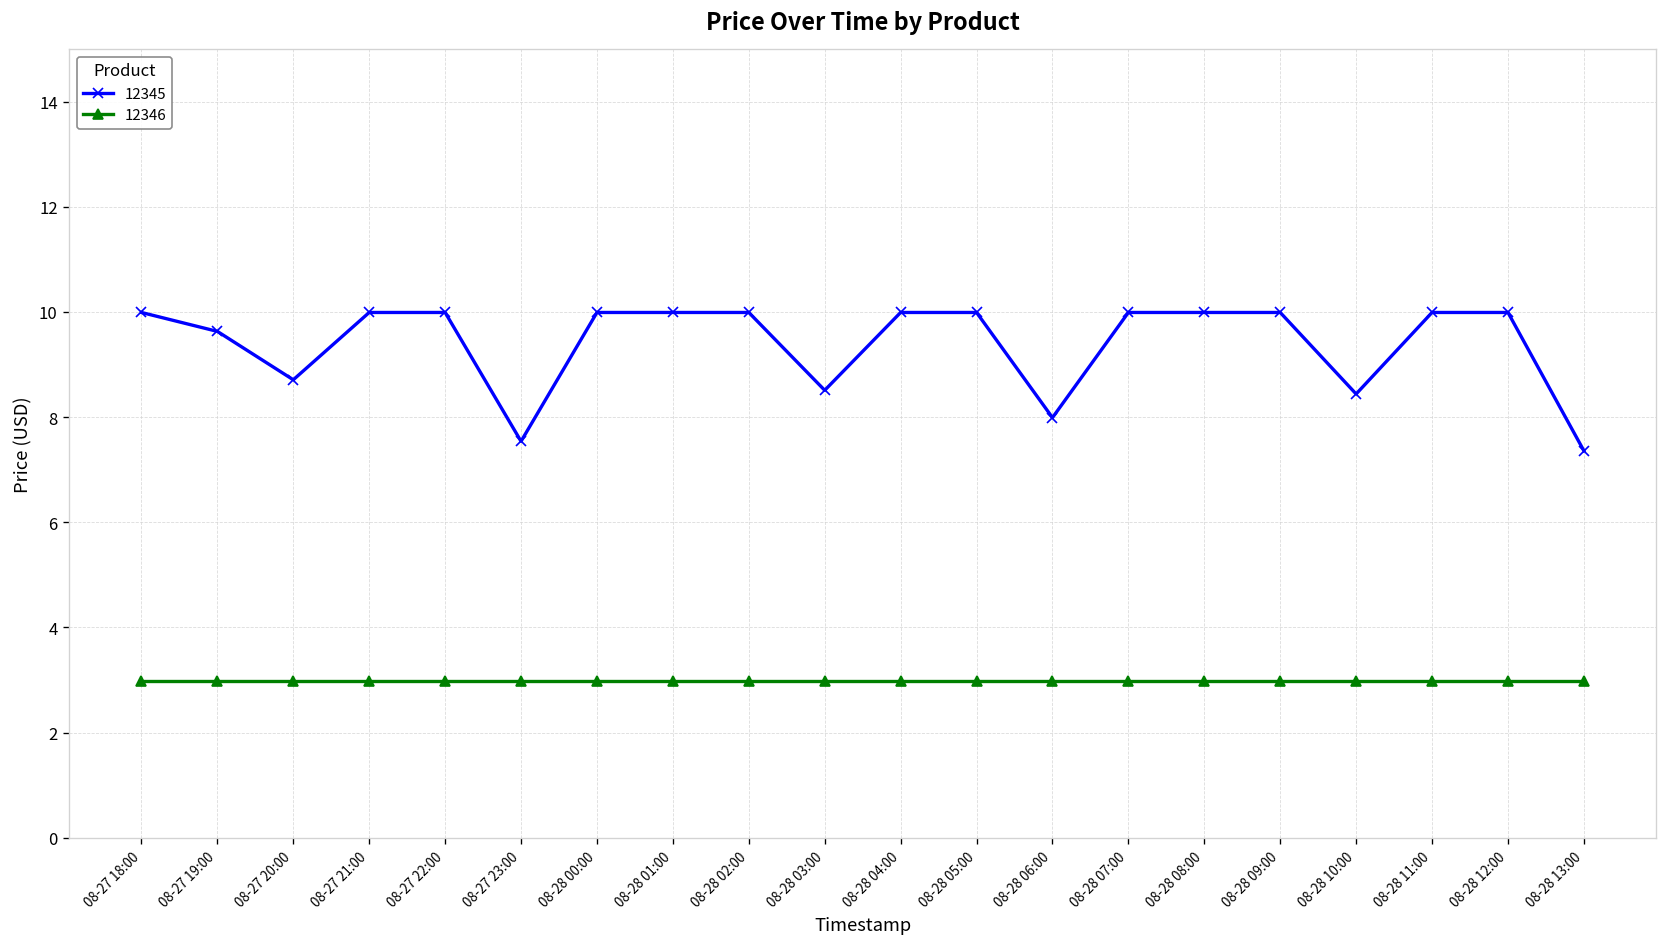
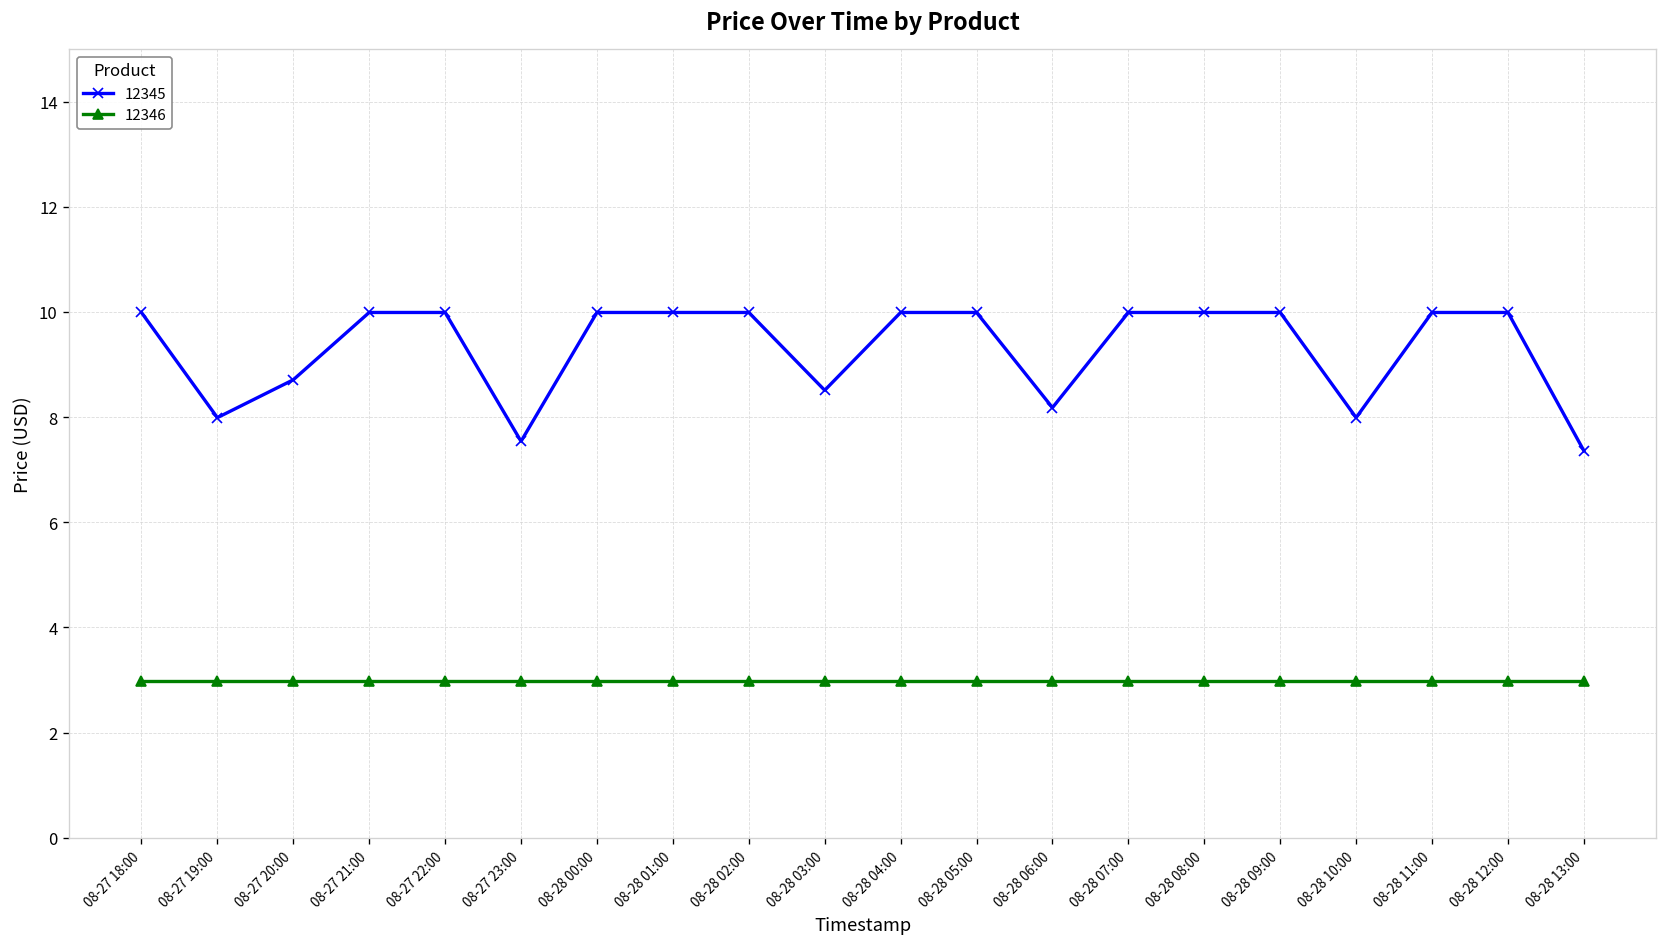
  {
    "12345": {
      "08-27 18:00": 10.0,
-     "08-27 19:00": 9.6,
+     "08-27 19:00": 8.0,
      "08-27 20:00": 8.7,
      "08-27 21:00": 10.0,
      "08-27 22:00": 10.0,
      "08-27 23:00": 7.5,
      "08-28 00:00": 10.0,
      "08-28 01:00": 10.0,
      "08-28 02:00": 10.0,
      "08-28 03:00": 8.5,
      "08-28 04:00": 10.0,
      "08-28 05:00": 10.0,
-     "08-28 06:00": 8.0,
+     "08-28 06:00": 8.2,
      "08-28 07:00": 10.0,
      "08-28 08:00": 10.0,
      "08-28 09:00": 10.0,
-     "08-28 10:00": 8.4,
+     "08-28 10:00": 8.0,
      "08-28 11:00": 10.0,
      "08-28 12:00": 10.0,
      "08-28 13:00": 7.4
    },
    "12346": {
      "08-27 18:00": 3.0,
      "08-27 19:00": 3.0,
      "08-27 20:00": 3.0,
      "08-27 21:00": 3.0,
      "08-27 22:00": 3.0,
      "08-27 23:00": 3.0,
      "08-28 00:00": 3.0,
      "08-28 01:00": 3.0,
      "08-28 02:00": 3.0,
      "08-28 03:00": 3.0,
      "08-28 04:00": 3.0,
      "08-28 05:00": 3.0,
      "08-28 06:00": 3.0,
      "08-28 07:00": 3.0,
      "08-28 08:00": 3.0,
      "08-28 09:00": 3.0,
      "08-28 10:00": 3.0,
      "08-28 11:00": 3.0,
      "08-28 12:00": 3.0,
      "08-28 13:00": 3.0
    }
  }
